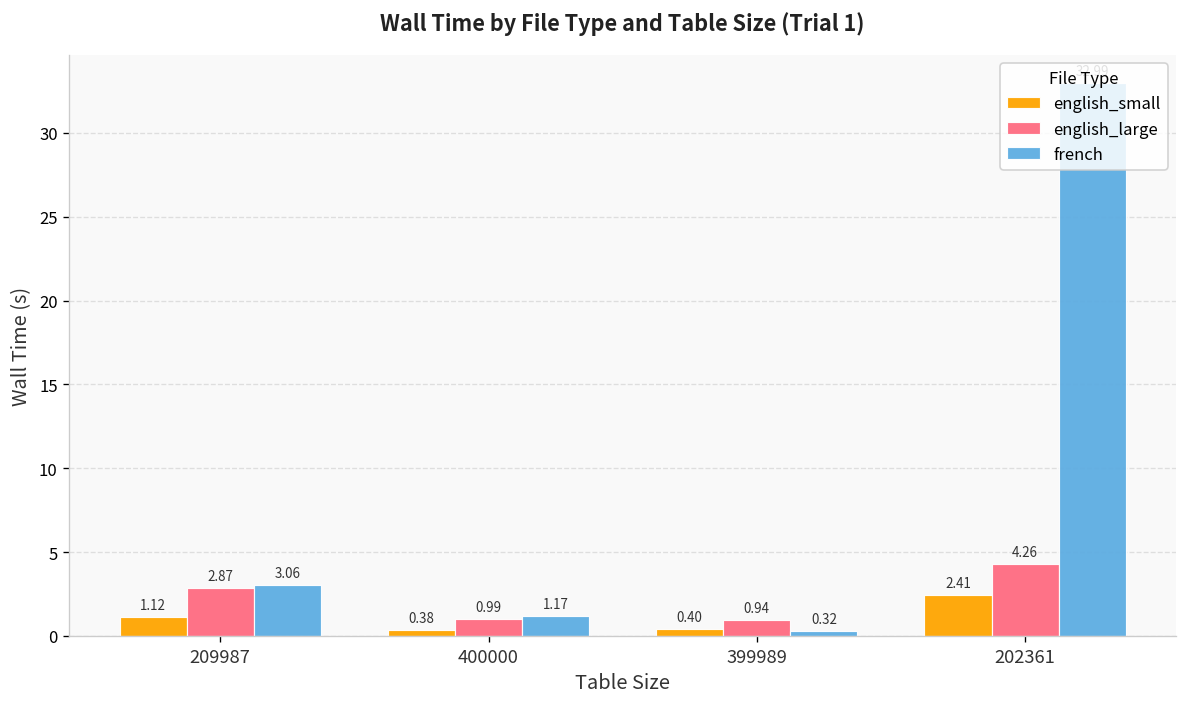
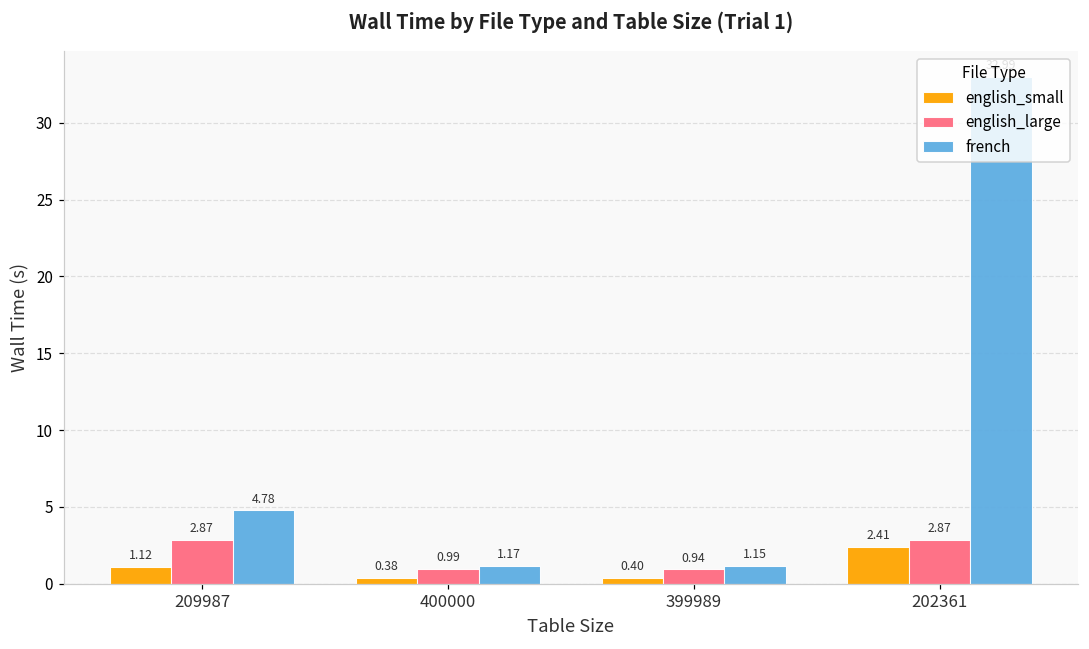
  {
    "english_small": {
      "209987": 1.12,
      "400000": 0.38,
      "399989": 0.40,
      "202361": 2.41
    },
    "english_large": {
      "209987": 2.87,
      "400000": 0.99,
      "399989": 0.94,
-     "202361": 4.26
+     "202361": 2.87
    },
    "french": {
-     "209987": 3.06,
+     "209987": 4.78,
      "400000": 1.17,
-     "399989": 0.32
+     "399989": 1.15
    }
  }
